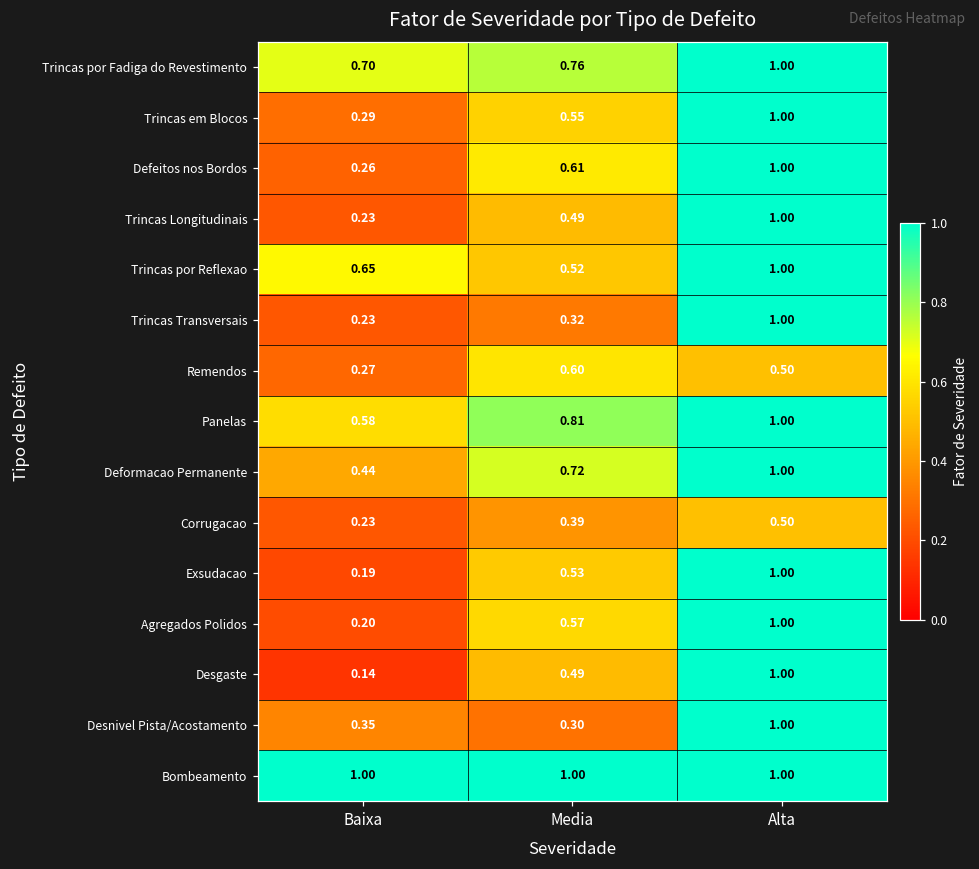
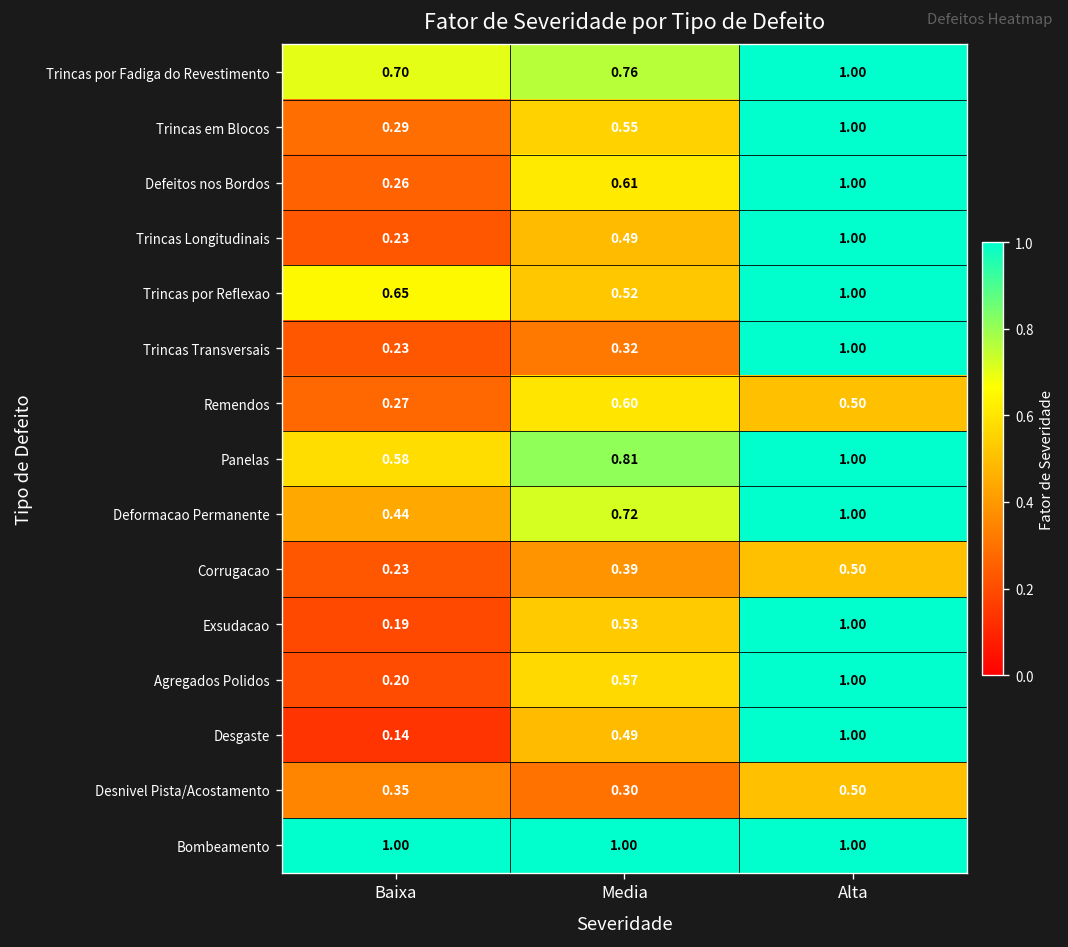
  {
    "Trincas por Fadiga do Revestimento": {
      "Baixa": 0.70,
      "Media": 0.76,
      "Alta": 1.00
    },
    "Trincas em Blocos": {
      "Baixa": 0.29,
      "Media": 0.55,
      "Alta": 1.00
    },
    "Defeitos nos Bordos": {
      "Baixa": 0.26,
      "Media": 0.61,
      "Alta": 1.00
    },
    "Trincas Longitudinais": {
      "Baixa": 0.23,
      "Media": 0.49,
      "Alta": 1.00
    },
    "Trincas por Reflexao": {
      "Baixa": 0.65,
      "Media": 0.52,
      "Alta": 1.00
    },
    "Trincas Transversais": {
      "Baixa": 0.23,
      "Media": 0.32,
      "Alta": 1.00
    },
    "Remendos": {
      "Baixa": 0.27,
      "Media": 0.60,
      "Alta": 0.50
    },
    "Panelas": {
      "Baixa": 0.58,
      "Media": 0.81,
      "Alta": 1.00
    },
    "Deformacao Permanente": {
      "Baixa": 0.44,
      "Media": 0.72,
      "Alta": 1.00
    },
    "Corrugacao": {
      "Baixa": 0.23,
      "Media": 0.39,
      "Alta": 0.50
    },
    "Exsudacao": {
      "Baixa": 0.19,
      "Media": 0.53,
      "Alta": 1.00
    },
    "Agregados Polidos": {
      "Baixa": 0.20,
      "Media": 0.57,
      "Alta": 1.00
    },
    "Desgaste": {
      "Baixa": 0.14,
      "Media": 0.49,
      "Alta": 1.00
    },
    "Desnivel Pista/Acostamento": {
      "Baixa": 0.35,
      "Media": 0.30,
-     "Alta": 1.00
+     "Alta": 0.50
    },
    "Bombeamento": {
      "Baixa": 1.00,
      "Media": 1.00,
      "Alta": 1.00
    }
  }
